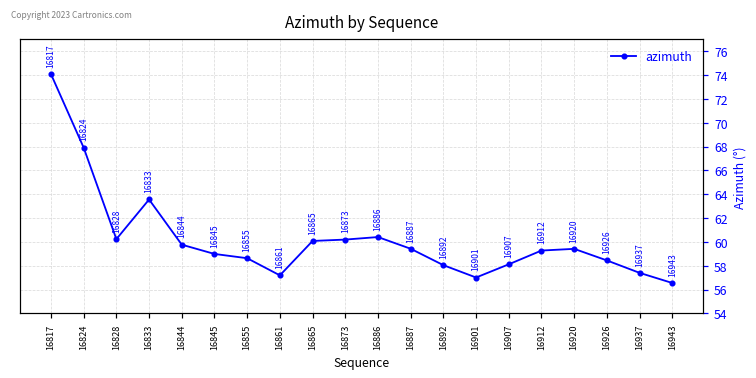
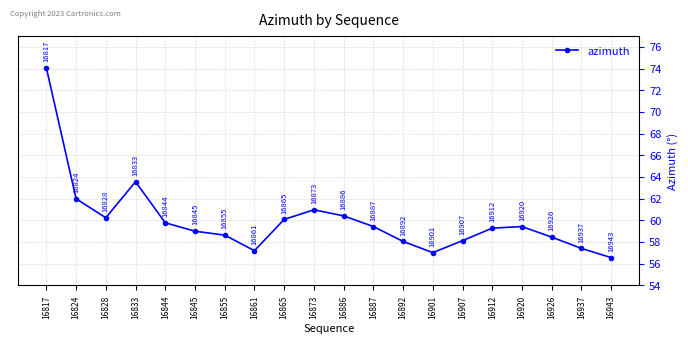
  {
-   "16824": 67.9,
-   "16873": 60.2
+   "16824": 62.0,
+   "16873": 61.0
  }
